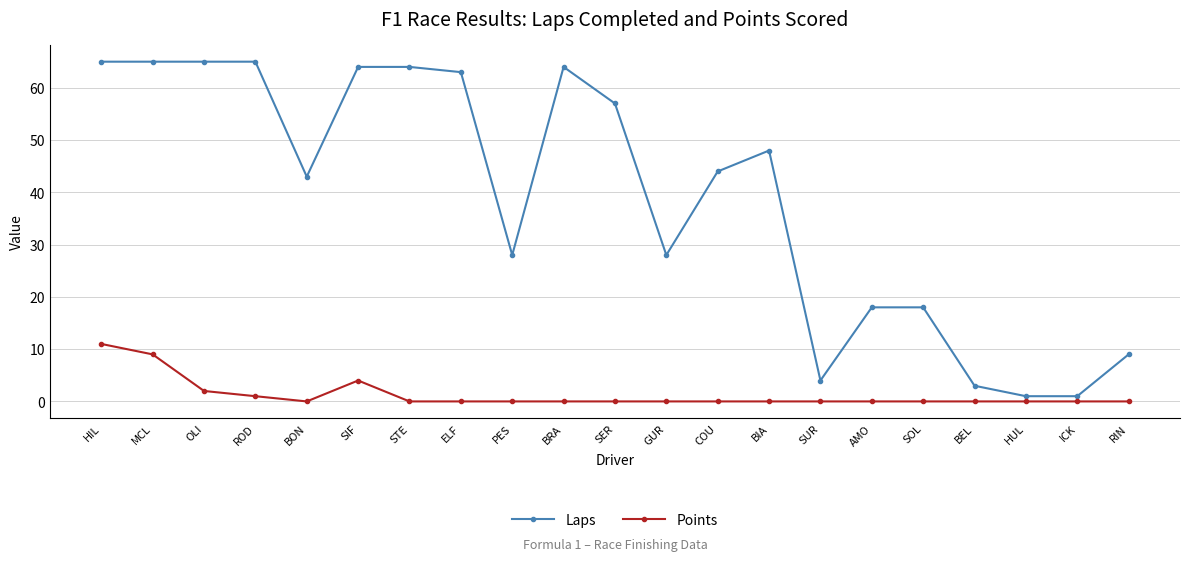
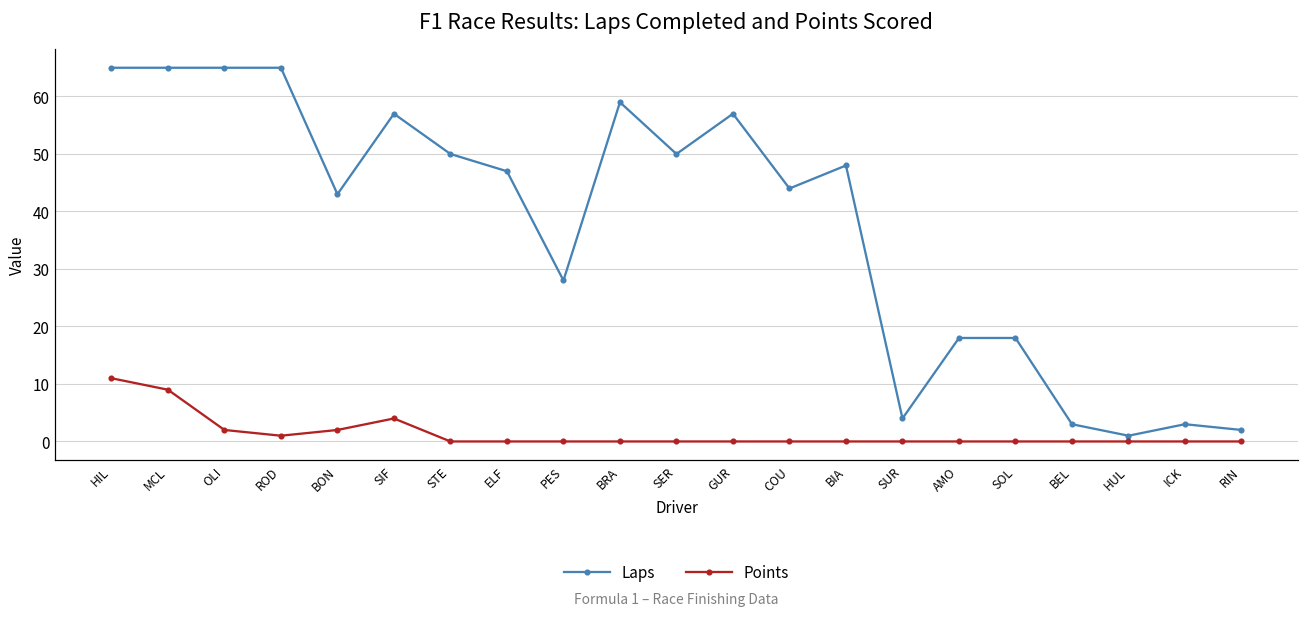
  {
    "Laps": {
      "HIL": 65,
      "MCL": 65,
      "OLI": 65,
      "ROD": 65,
      "BON": 43,
-     "SIF": 64,
-     "STE": 64,
-     "ELF": 63,
+     "SIF": 57,
+     "STE": 50,
+     "ELF": 47,
      "PES": 28,
-     "BRA": 64,
-     "SER": 57,
-     "GUR": 28,
+     "BRA": 59,
+     "SER": 50,
+     "GUR": 57,
      "COU": 44,
      "BIA": 48,
      "SUR": 4,
      "AMO": 18,
      "SOL": 18,
      "BEL": 3,
      "HUL": 1,
-     "ICK": 1,
-     "RIN": 9
+     "ICK": 3,
+     "RIN": 2
    },
    "Points": {
      "HIL": 11,
      "MCL": 9,
      "OLI": 2,
      "ROD": 1,
-     "BON": 0,
+     "BON": 2,
      "SIF": 4,
      "STE": 0,
      "ELF": 0,
      "PES": 0,
      "BRA": 0,
      "SER": 0,
      "GUR": 0,
      "COU": 0,
      "BIA": 0,
      "SUR": 0,
      "AMO": 0,
      "SOL": 0,
      "BEL": 0,
      "HUL": 0,
      "ICK": 0,
      "RIN": 0
    }
  }
